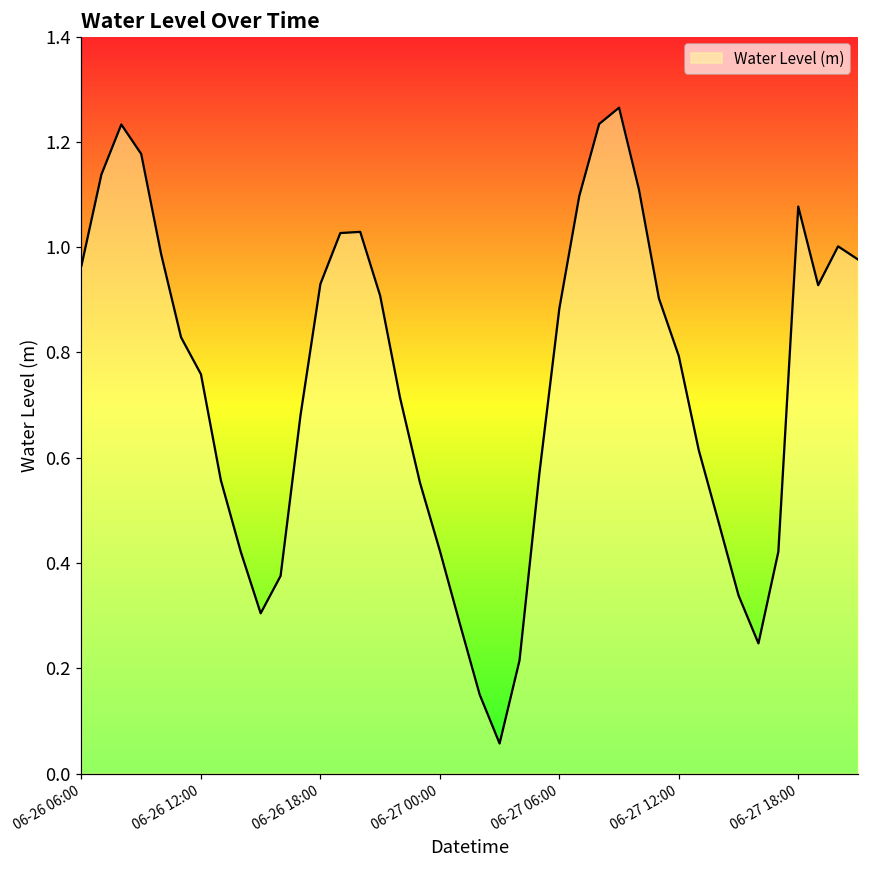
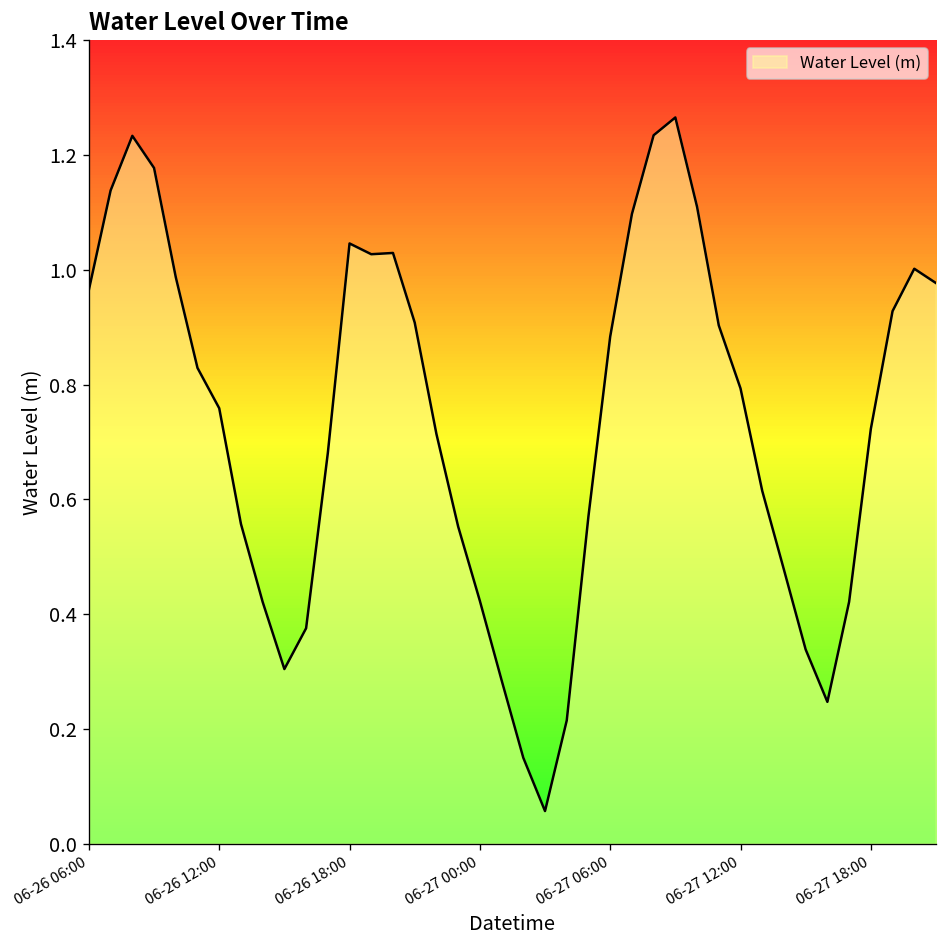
  {
    "06-26 06:00": 0.97,
    "06-26 12:00": 0.76,
-   "06-26 18:00": 0.93,
+   "06-26 18:00": 1.05,
    "06-27 00:00": 0.42,
    "06-27 06:00": 0.88,
    "06-27 12:00": 0.79,
-   "06-27 18:00": 1.08
+   "06-27 18:00": 0.72
  }
